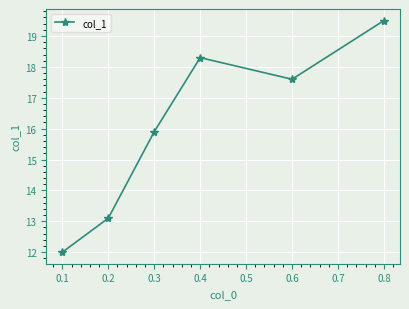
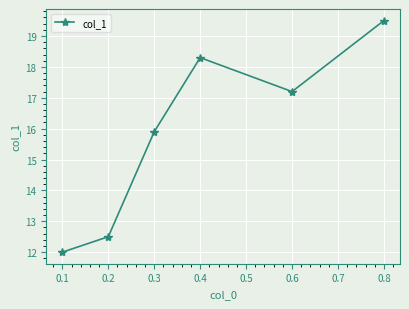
  {
    "0.1": 12.0,
-   "0.2": 13.1,
+   "0.2": 12.5,
    "0.3": 15.9,
    "0.4": 18.3,
-   "0.6": 17.6,
+   "0.6": 17.2,
    "0.8": 19.5
  }
